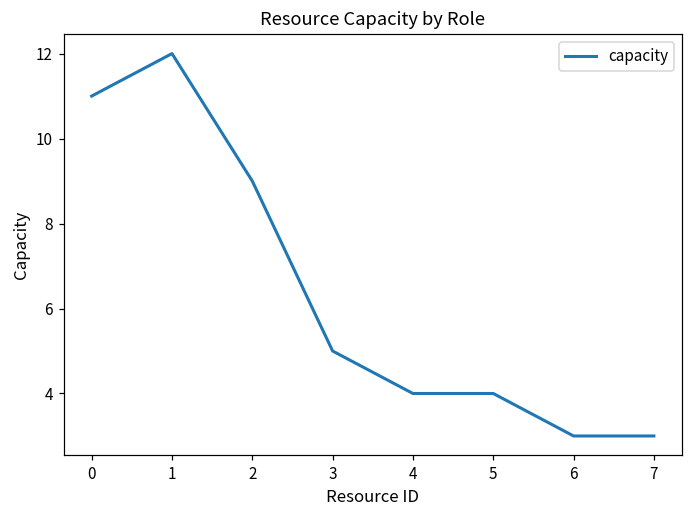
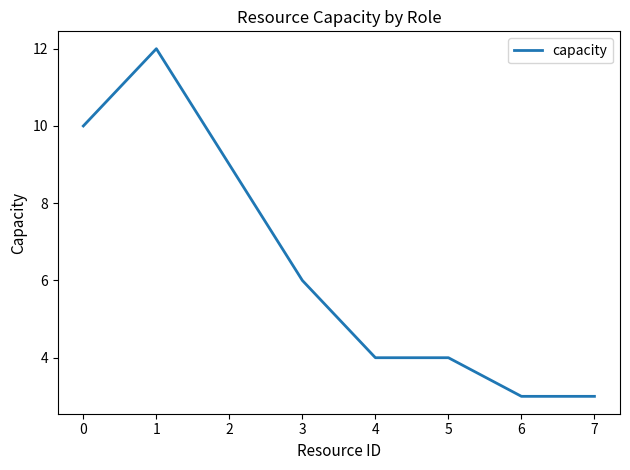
  {
-   "0": 11,
+   "0": 10,
    "1": 12,
    "2": 9,
-   "3": 5,
+   "3": 6,
    "4": 4,
    "5": 4,
    "6": 3,
    "7": 3
  }
